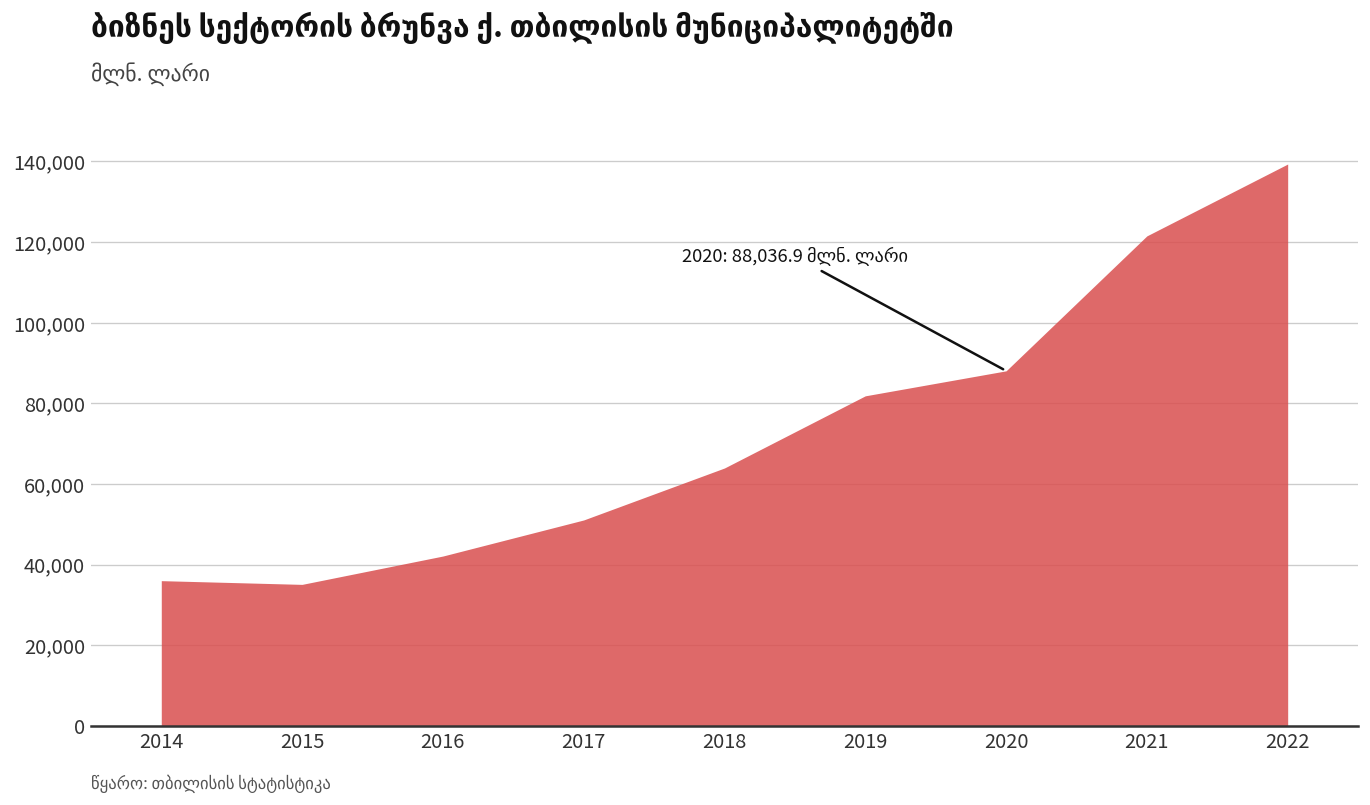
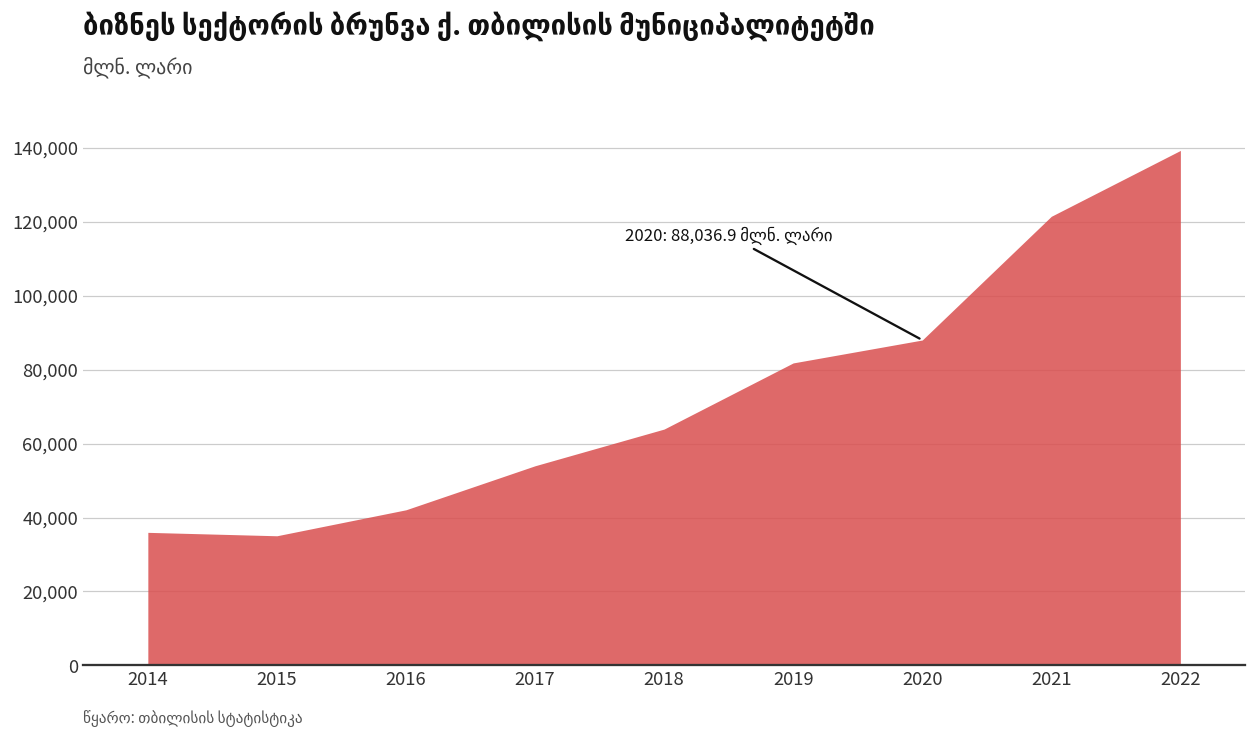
  {
    "2014": "36,000",
    "2015": "35,000",
    "2016": "42,000",
-   "2017": "51,000",
+   "2017": "54,000",
    "2018": "64,000",
    "2019": "82,000",
    "2021": "122,000",
    "2022": "139,000"
  }
